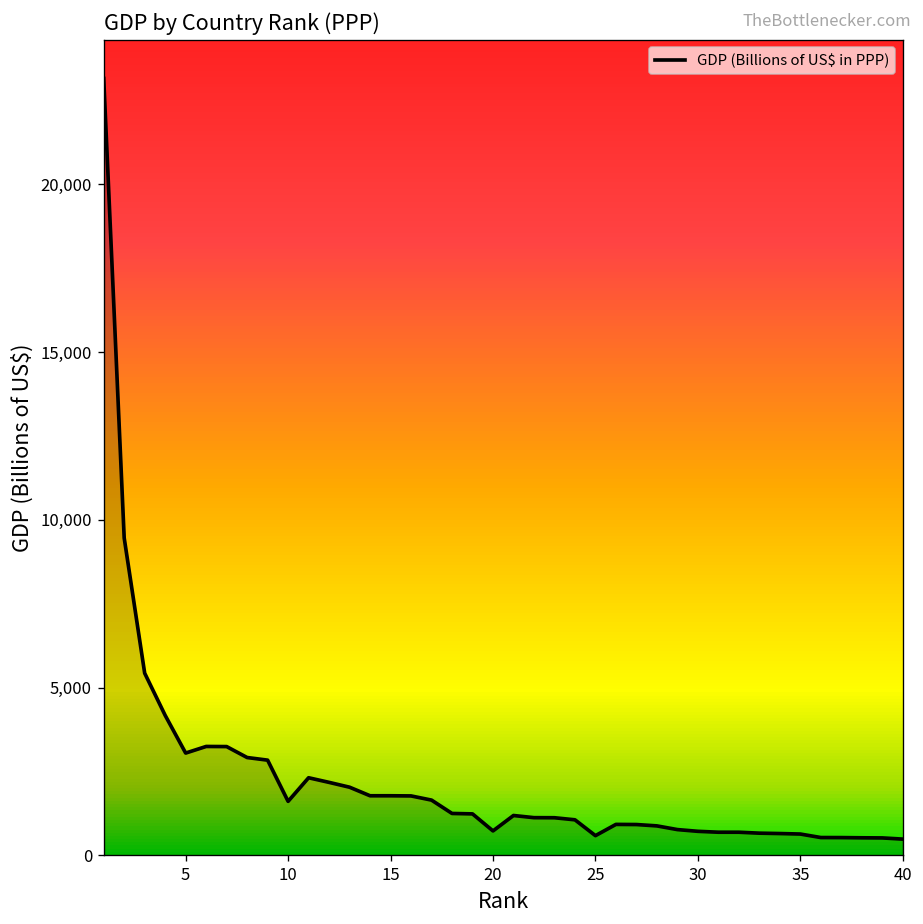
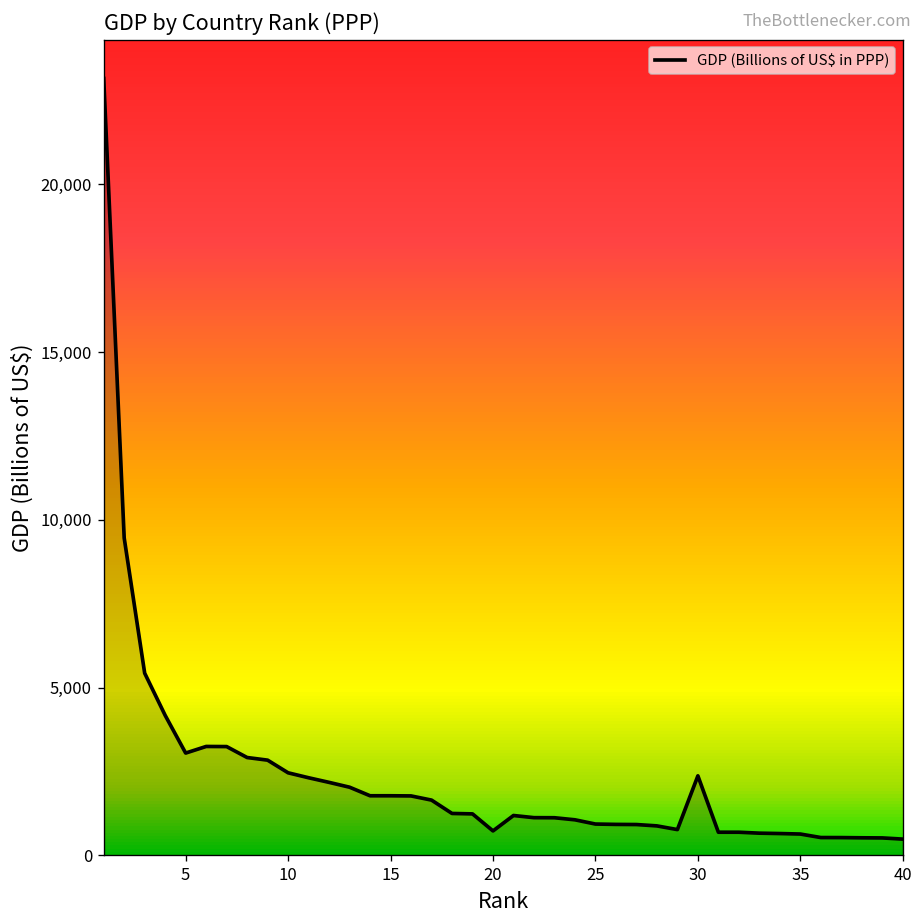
  {
    "5": "3,000",
-   "10": "1,600",
+   "10": "2,500",
    "15": "1,800",
    "20": "700",
-   "25": "600",
-   "30": "700",
+   "25": "900",
+   "30": "2,400",
    "35": "600",
    "40": "500"
  }
